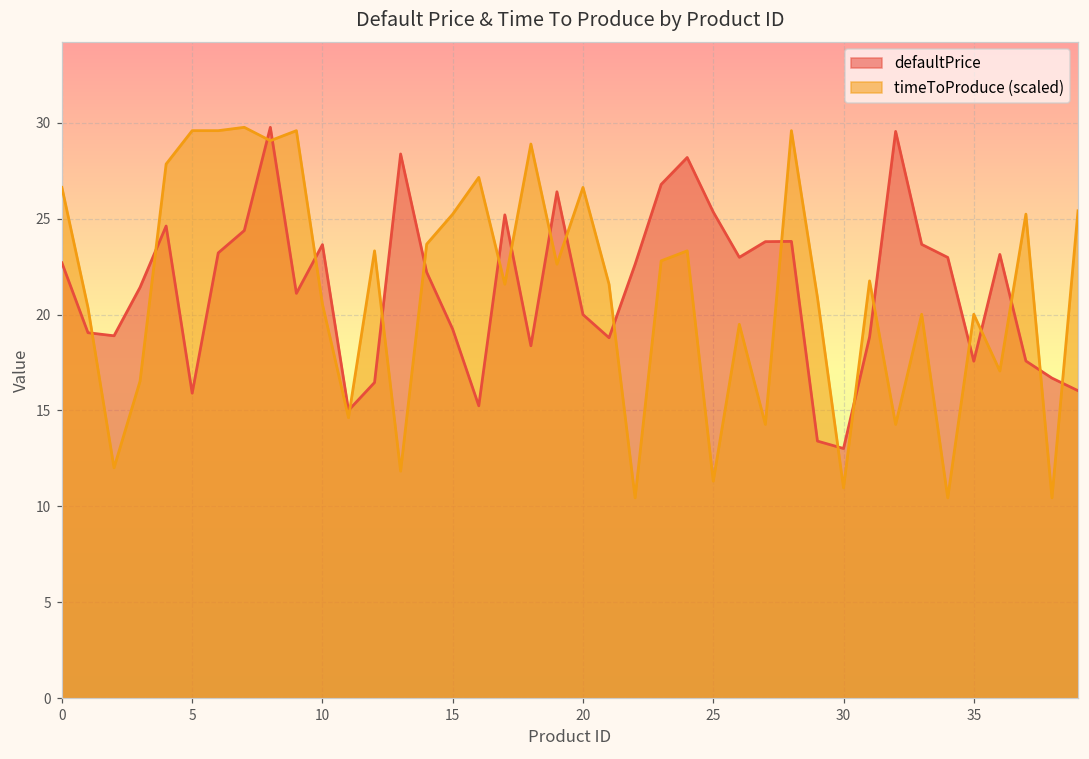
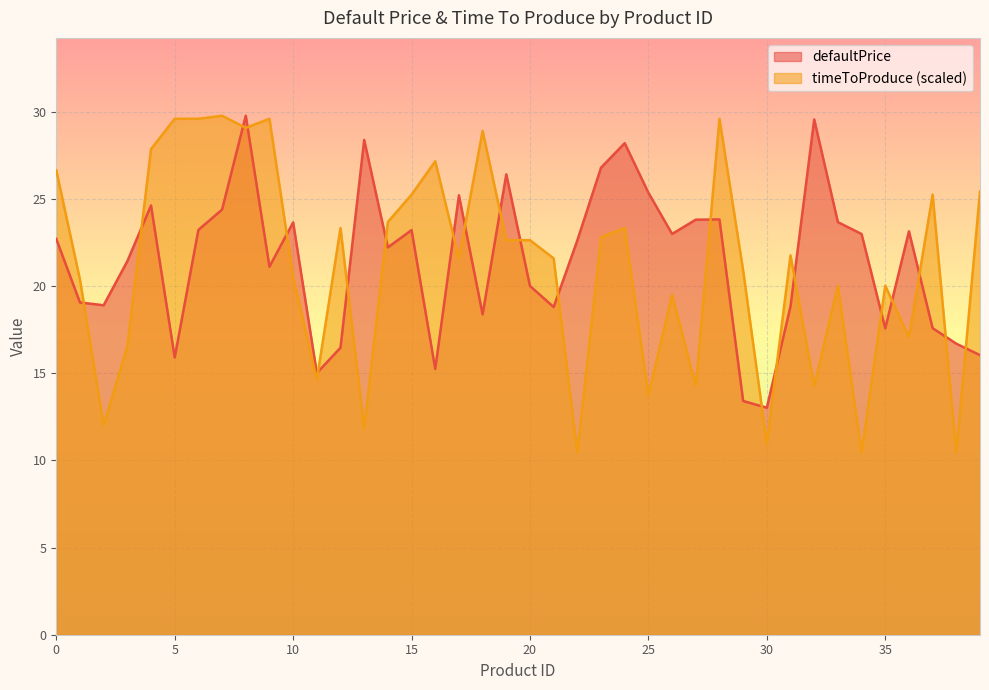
  {
    "defaultPrice": {
      "0": 22.7,
      "5": 15.9,
      "10": 23.6,
-     "15": 19.2,
+     "15": 23.2,
      "20": 20.0,
      "25": 25.3,
      "30": 13.0,
      "35": 17.6
    },
    "timeToProduce (scaled)": {
      "0": 26.6,
      "5": 29.6,
      "10": 20.5,
      "15": 25.2,
-     "20": 26.6,
-     "25": 11.3,
+     "20": 22.6,
+     "25": 13.7,
      "30": 11.0,
      "35": 20.0
    }
  }
